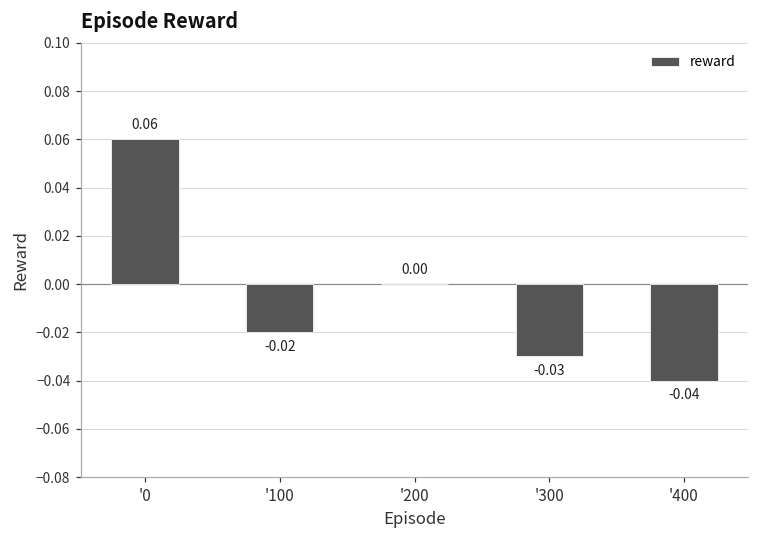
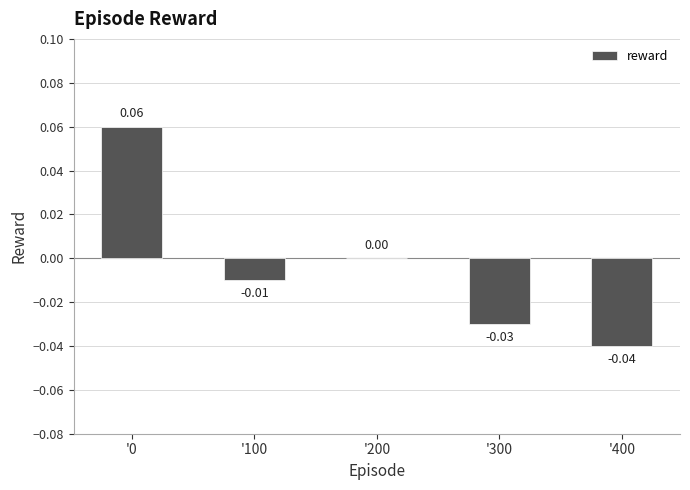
  {
    "'0": 0.06,
-   "'100": -0.02,
+   "'100": -0.01,
    "'200": 0.00,
    "'300": -0.03,
    "'400": -0.04
  }
